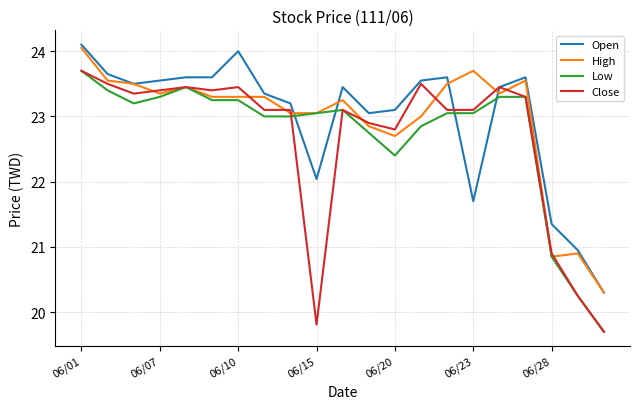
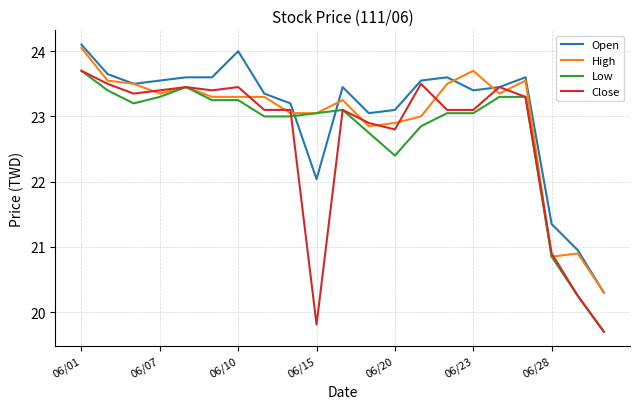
  {
    "Open": {
      "06/01": 24.1,
      "06/07": 23.6,
      "06/10": 24.0,
      "06/15": 22.0,
      "06/20": 23.1,
-     "06/23": 21.7,
+     "06/23": 23.4,
      "06/28": 21.4
    },
    "High": {
      "06/01": 24.1,
      "06/07": 23.4,
      "06/10": 23.3,
-     "06/20": 22.7,
+     "06/20": 22.9,
      "06/23": 23.7
    },
    "Low": {
      "06/07": 23.3,
      "06/10": 23.3,
      "06/20": 22.4,
      "06/23": 23.1
    },
    "Close": {
      "06/07": 23.4,
      "06/10": 23.5,
      "06/15": 19.8,
      "06/20": 22.8,
      "06/23": 23.1,
      "06/28": 20.9
    }
  }
